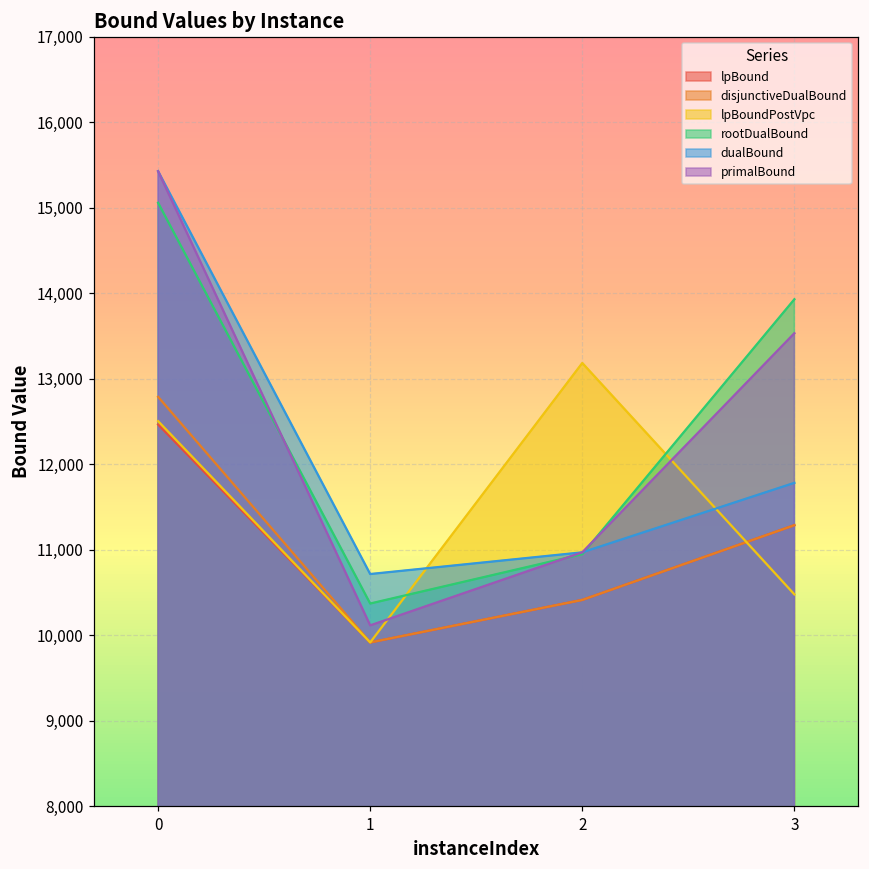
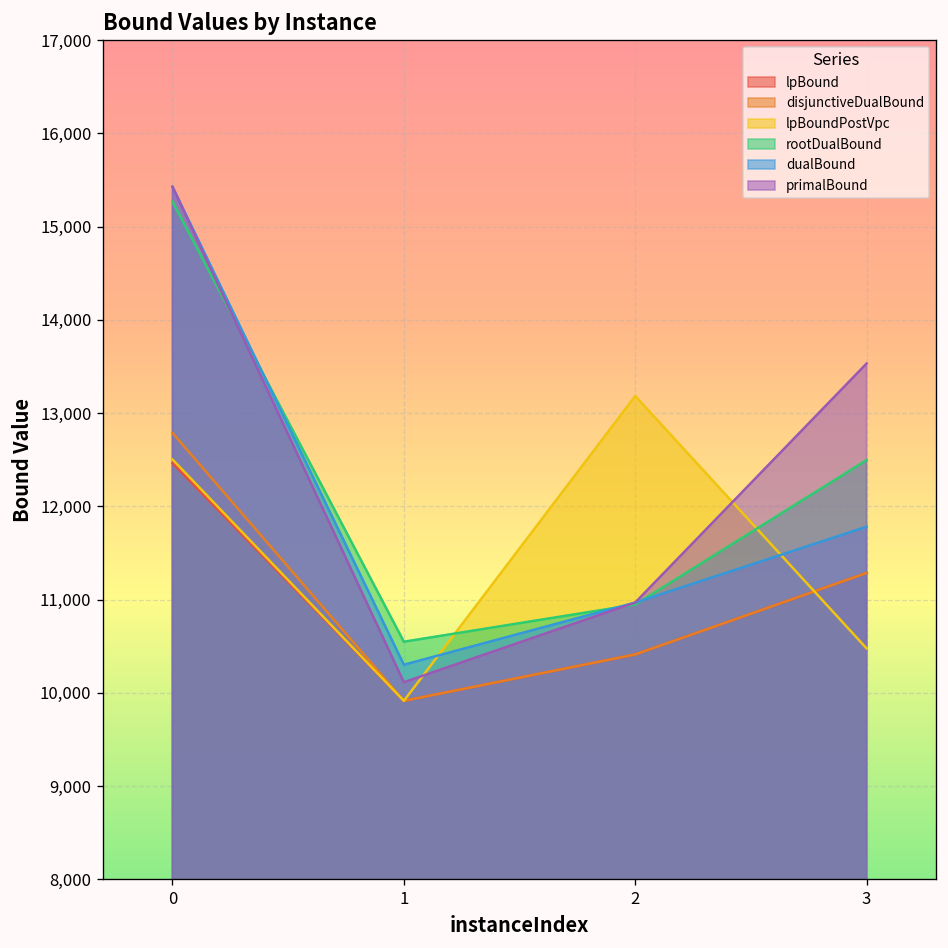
  {
    "lpBoundPostVpc": {
      "0": "12,500",
      "2": "13,200",
      "3": "10,500"
    },
    "rootDualBound": {
-     "0": "15,100",
-     "1": "10,400",
-     "3": "13,900"
+     "0": "15,300",
+     "1": "10,500",
+     "3": "12,500"
    },
    "dualBound": {
-     "1": "10,700",
+     "1": "10,300",
      "3": "11,800"
    },
    "primalBound": {
      "1": "10,100",
      "3": "13,500"
    }
  }
